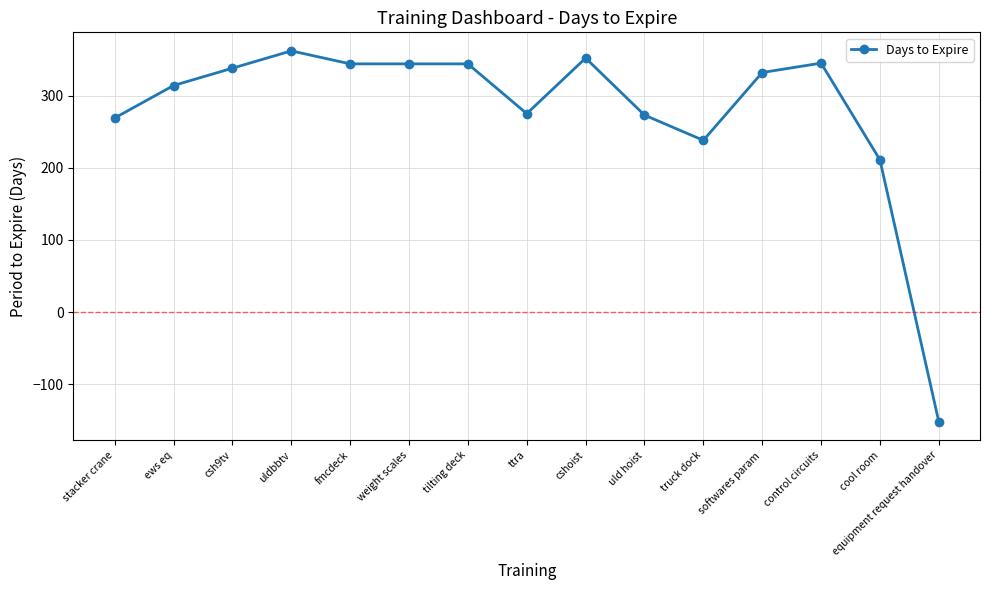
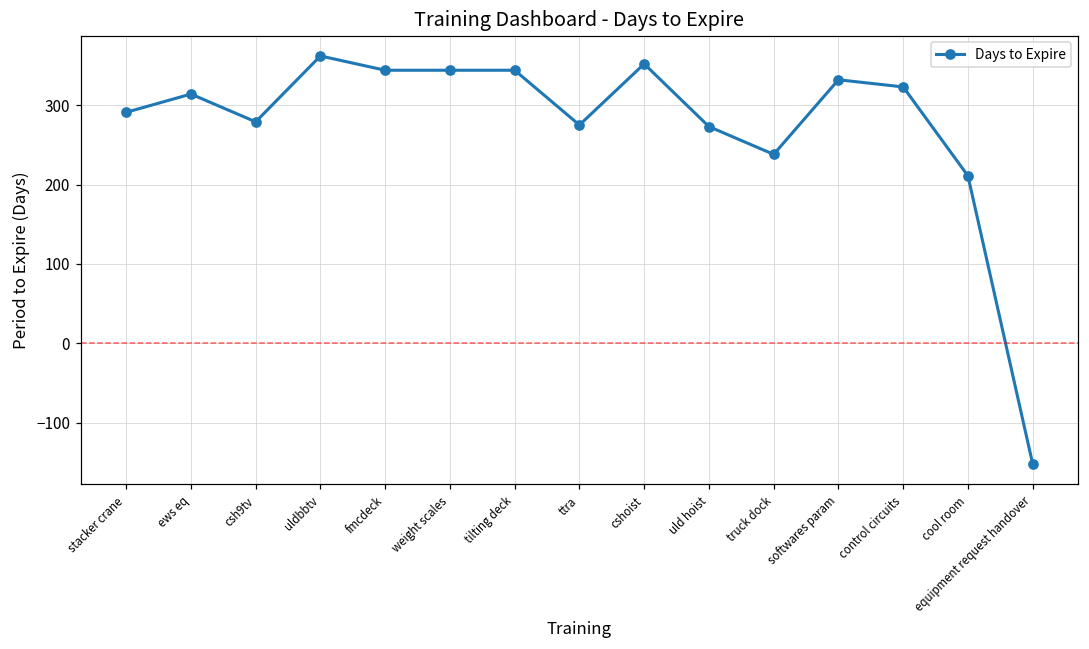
  {
-   "stacker crane": 270,
+   "stacker crane": 290,
    "ews eq": 310,
-   "csh9tv": 340,
+   "csh9tv": 280,
    "uldbbtv": 360,
    "fmcdeck": 340,
    "weight scales": 340,
    "tilting deck": 340,
    "ttra": 280,
    "cshoist": 350,
    "uld hoist": 270,
    "truck dock": 240,
    "softwares param": 330,
-   "control circuits": 350,
+   "control circuits": 320,
    "cool room": 210,
    "equipment request handover": -150
  }
